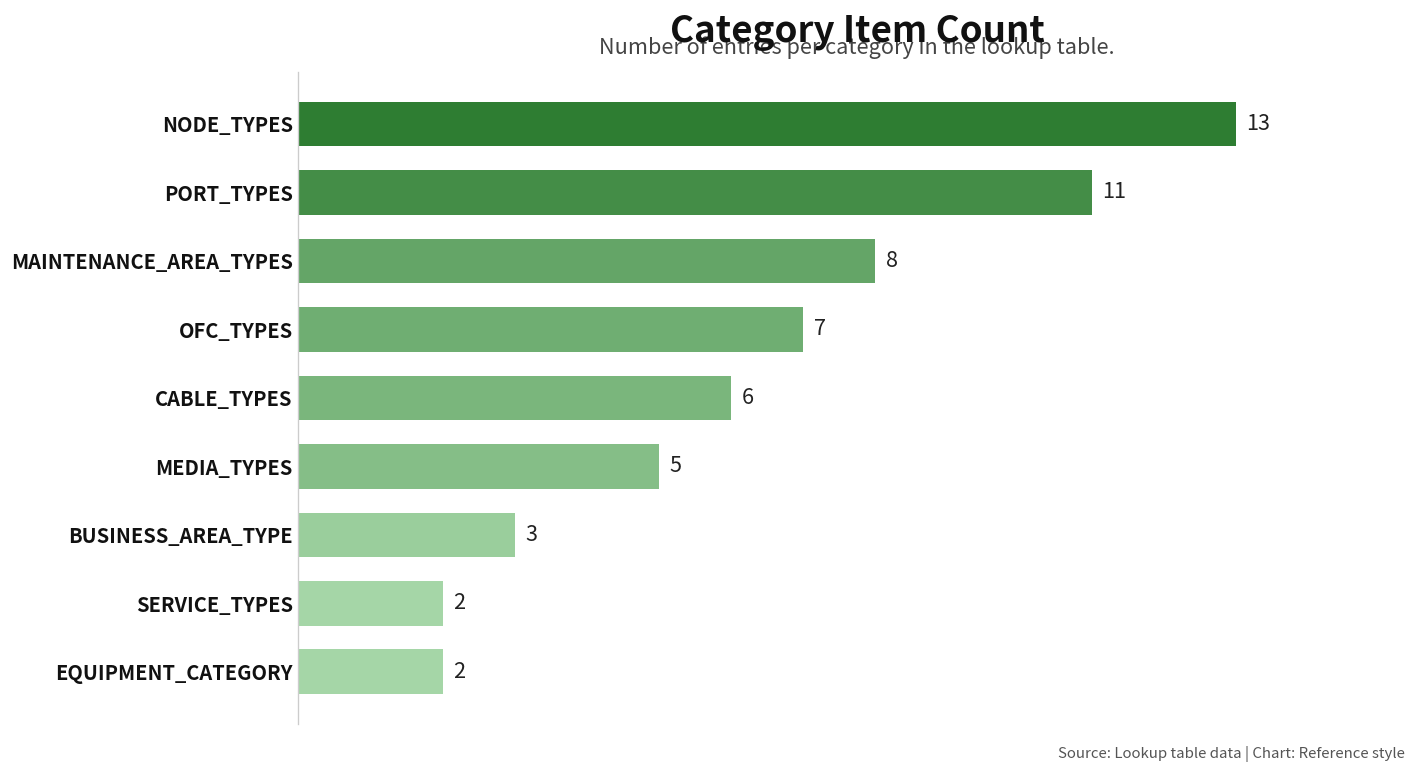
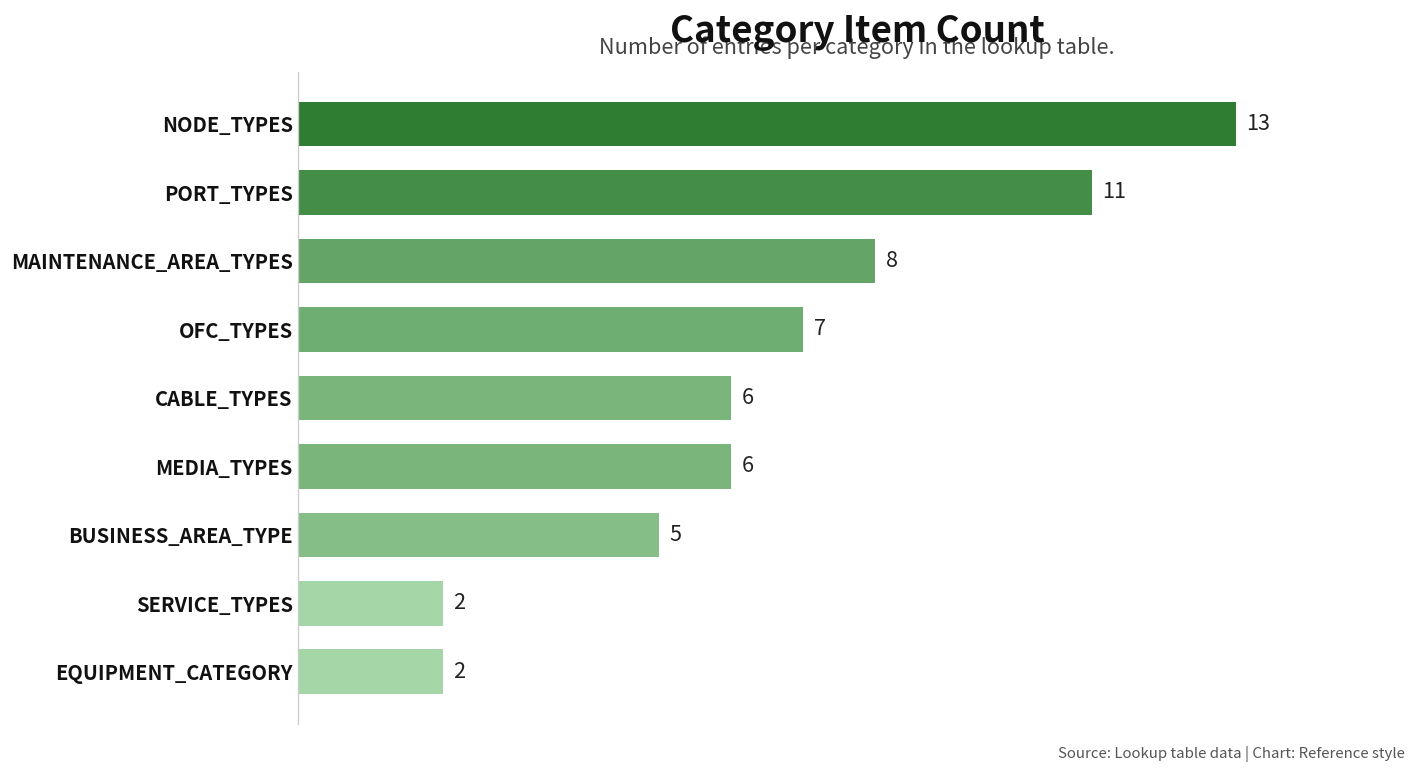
  {
    "NODE_TYPES": 13,
    "PORT_TYPES": 11,
    "MAINTENANCE_AREA_TYPES": 8,
    "OFC_TYPES": 7,
    "CABLE_TYPES": 6,
-   "MEDIA_TYPES": 5,
-   "BUSINESS_AREA_TYPE": 3,
+   "MEDIA_TYPES": 6,
+   "BUSINESS_AREA_TYPE": 5,
    "SERVICE_TYPES": 2,
    "EQUIPMENT_CATEGORY": 2
  }
